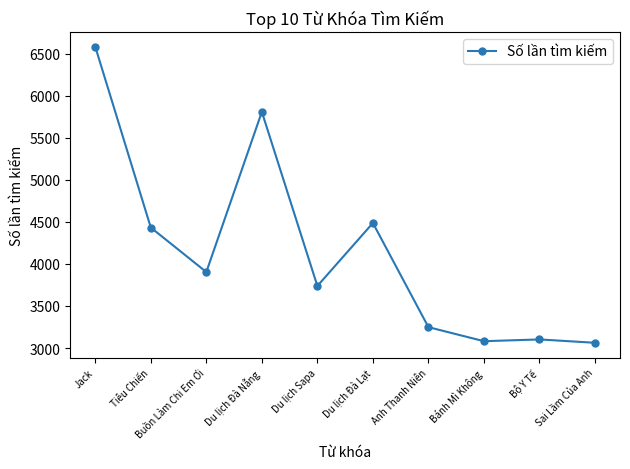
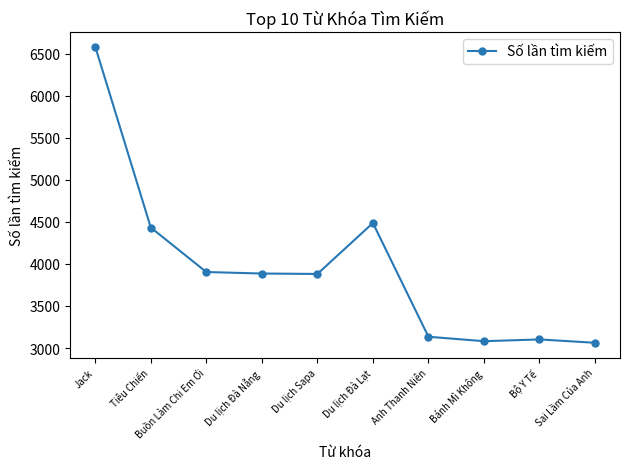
  {
    "Jack": 6600,
    "Tiêu Chiến": 4400,
    "Buồn Làm Chi Em Ơi": 3900,
-   "Du lịch Đà Nẵng": 5800,
-   "Du lịch Sapa": 3700,
+   "Du lịch Đà Nẵng": 3900,
+   "Du lịch Sapa": 3900,
    "Du lịch Đà Lạt": 4500,
-   "Anh Thanh Niên": 3200,
+   "Anh Thanh Niên": 3100,
    "Bánh Mì Không": 3100,
    "Bộ Y Tế": 3100,
    "Sai Lầm Của Anh": 3100
  }
